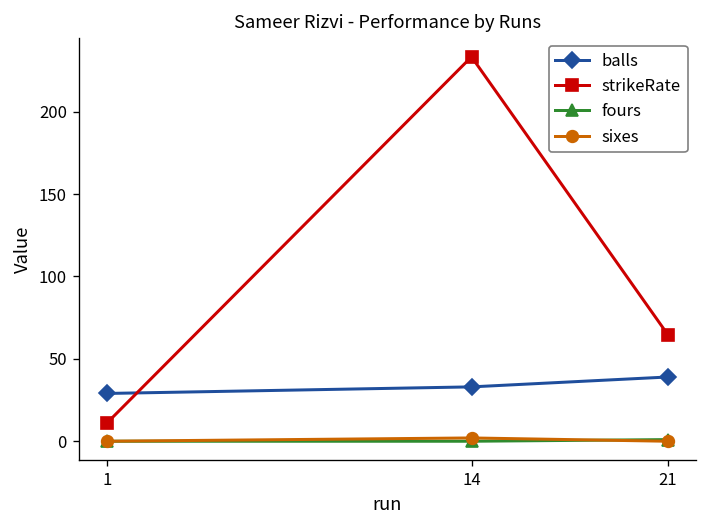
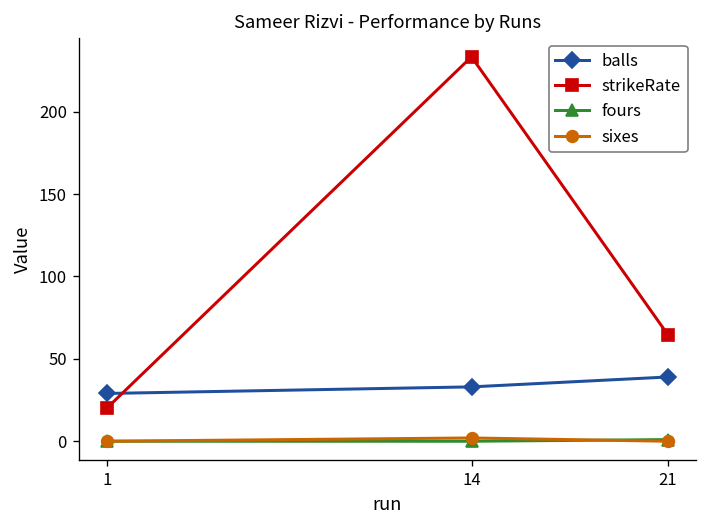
  {
    "balls": {
      "1": 29,
      "14": 33,
      "21": 39
    },
    "strikeRate": {
-     "1": 11,
+     "1": 20,
      "14": 233,
      "21": 65
    },
    "fours": {
      "14": 0
    },
    "sixes": {
      "14": 2
    }
  }
